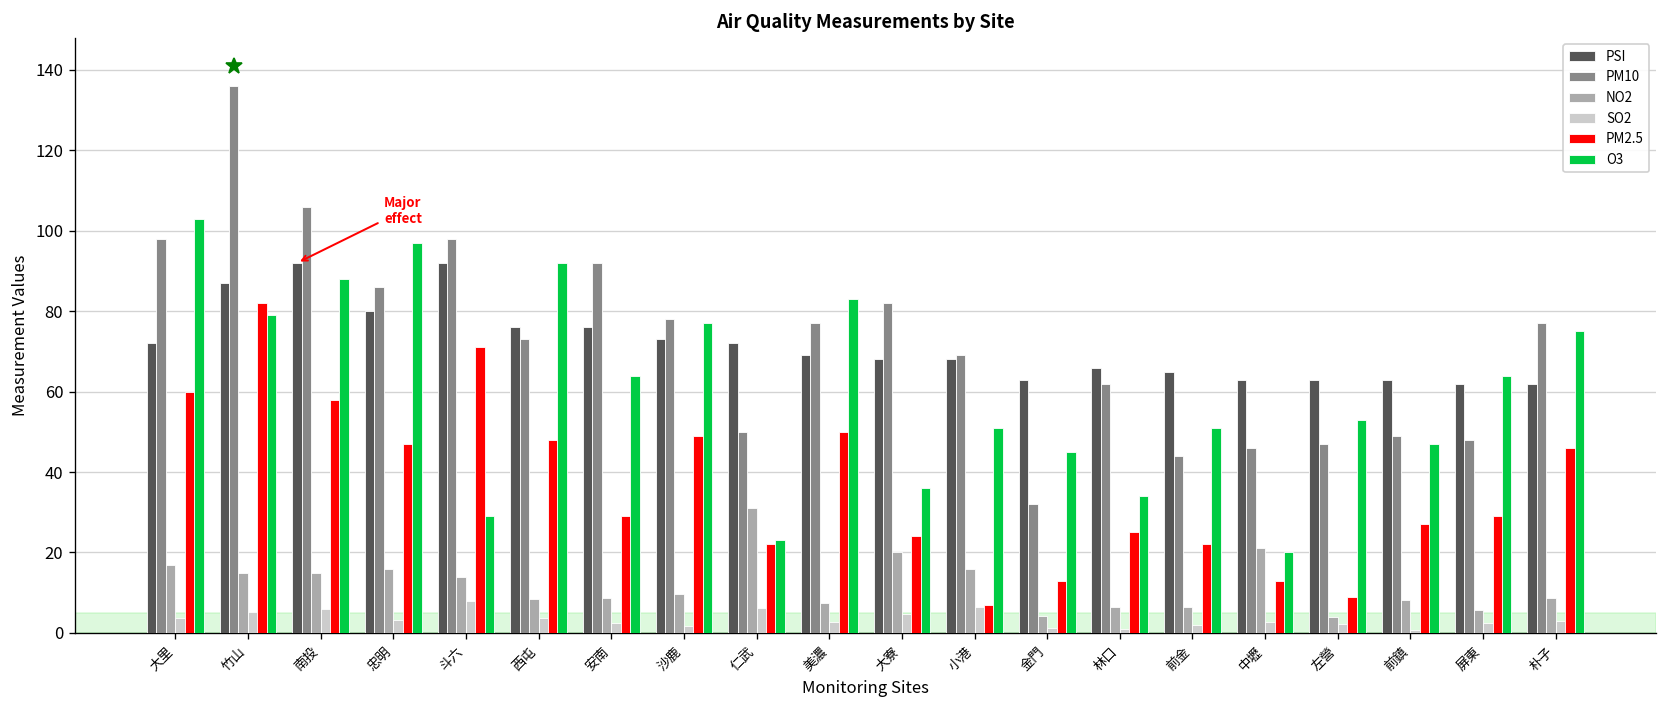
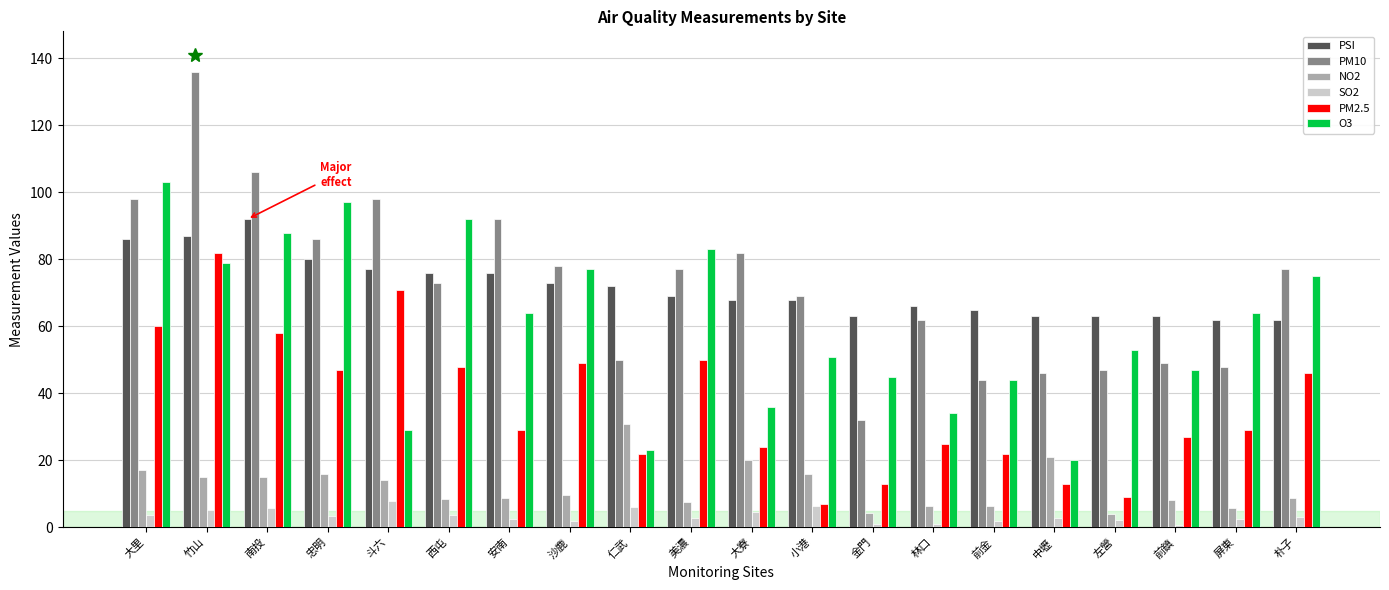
  {
    "PSI": {
-     "大里": 72,
+     "大里": 86,
      "竹山": 87,
      "南投": 92,
      "忠明": 80,
-     "斗六": 92,
+     "斗六": 77,
      "西屯": 76,
      "安南": 76,
      "沙鹿": 73,
      "仁武": 72,
      "美濃": 69,
      "大寮": 68,
      "小港": 68,
      "金門": 63,
      "林口": 66,
      "前金": 65,
      "中壢": 63,
      "左營": 63,
      "前鎮": 63,
      "屏東": 62,
      "朴子": 62
    },
    "PM2.5": {
      "大里": 60,
      "竹山": 82,
      "南投": 58,
      "忠明": 47,
      "斗六": 71,
      "西屯": 48,
      "安南": 29,
      "沙鹿": 49,
      "仁武": 22,
      "美濃": 50,
      "大寮": 24,
      "小港": 7,
      "金門": 13,
      "林口": 25,
      "前金": 22,
      "中壢": 13,
      "左營": 9,
      "前鎮": 27,
      "屏東": 29,
      "朴子": 46
    },
    "O3": {
      "大里": 103,
      "竹山": 79,
      "南投": 88,
      "忠明": 97,
      "斗六": 29,
      "西屯": 92,
      "安南": 64,
      "沙鹿": 77,
      "仁武": 23,
      "美濃": 83,
      "大寮": 36,
      "小港": 51,
      "金門": 45,
      "林口": 34,
-     "前金": 51,
+     "前金": 44,
      "中壢": 20,
      "左營": 53,
      "前鎮": 47,
      "屏東": 64,
      "朴子": 75
    }
  }
